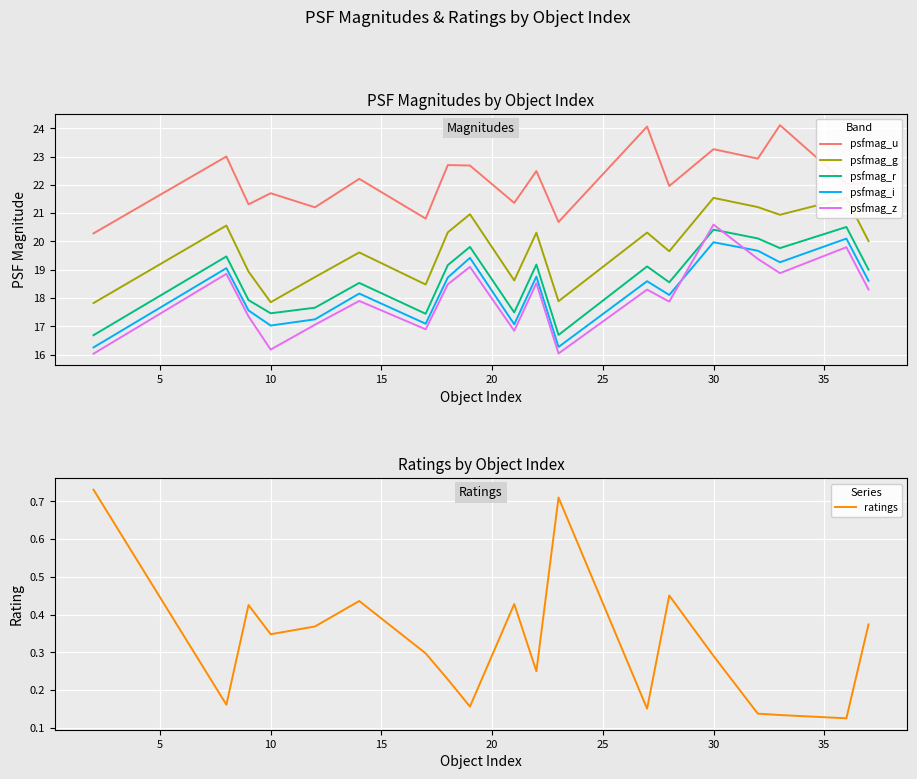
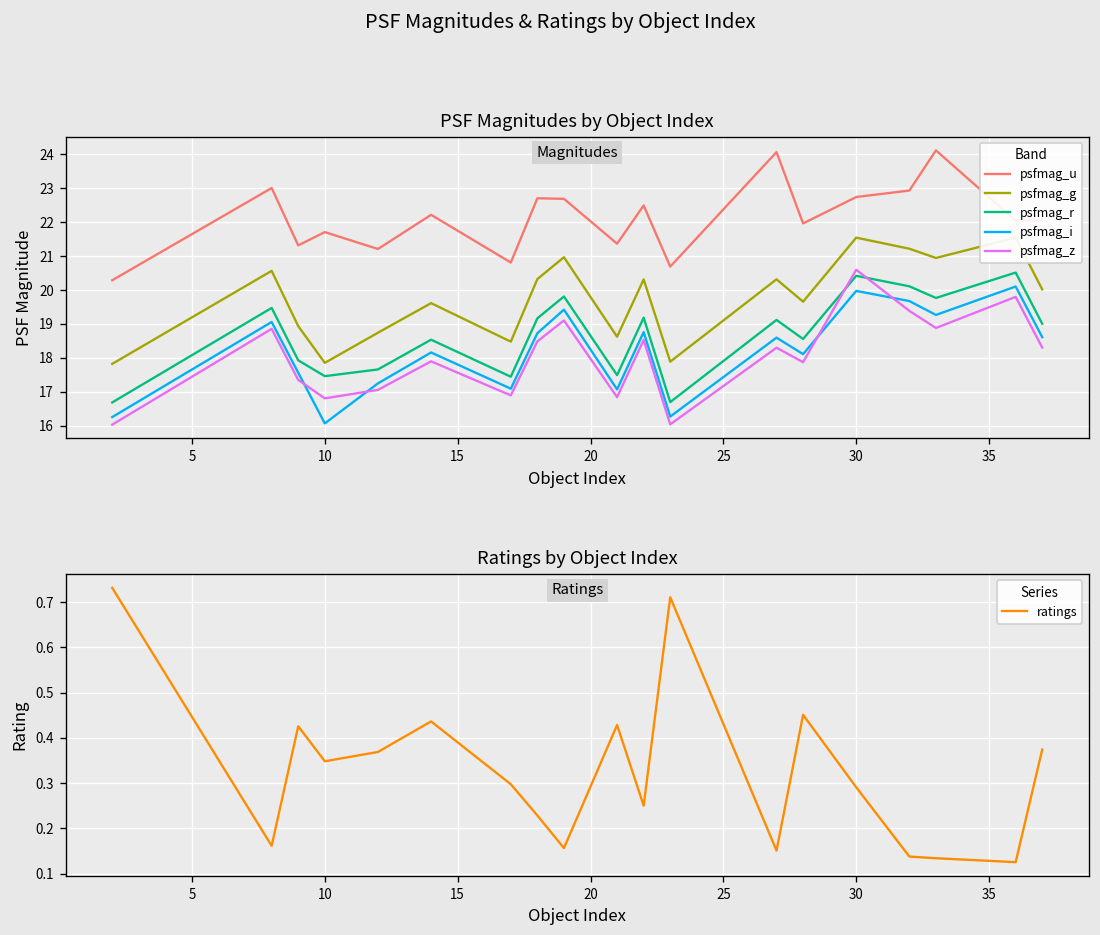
  {
    "PSF Magnitudes by Object Index": {
      "psfmag_u": {
        "10": 21.7,
-       "30": 23.3
+       "30": 22.7
      },
      "psfmag_g": {
        "10": 17.8,
        "30": 21.5
      },
      "psfmag_r": {
        "10": 17.5,
        "30": 20.4
      },
      "psfmag_i": {
-       "10": 17.0,
+       "10": 16.1,
        "30": 20.0
      },
      "psfmag_z": {
-       "10": 16.2,
+       "10": 16.8,
        "30": 20.6
      }
    },
    "Ratings by Object Index": {
      "10": 0.35,
      "30": 0.29
    }
  }
